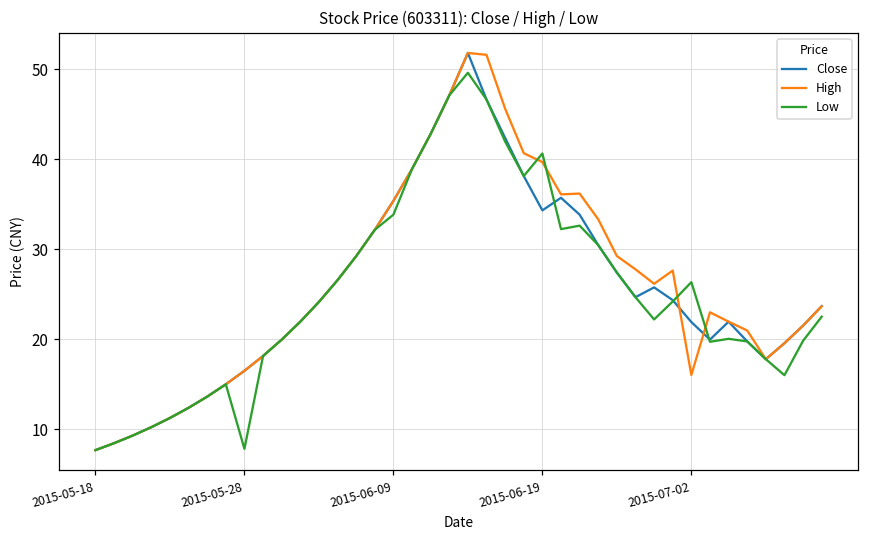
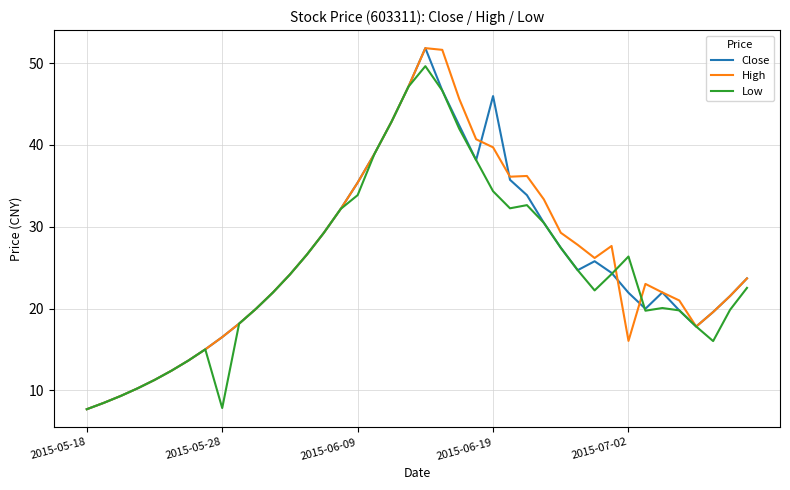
  {
    "Close": {
-     "2015-06-19": 34,
+     "2015-06-19": 46,
      "2015-07-02": 22
    },
    "High": {
      "2015-06-19": 40,
      "2015-07-02": 16
    },
    "Low": {
      "2015-05-28": 8,
      "2015-06-09": 34,
-     "2015-06-19": 41,
+     "2015-06-19": 34,
      "2015-07-02": 26
    }
  }
